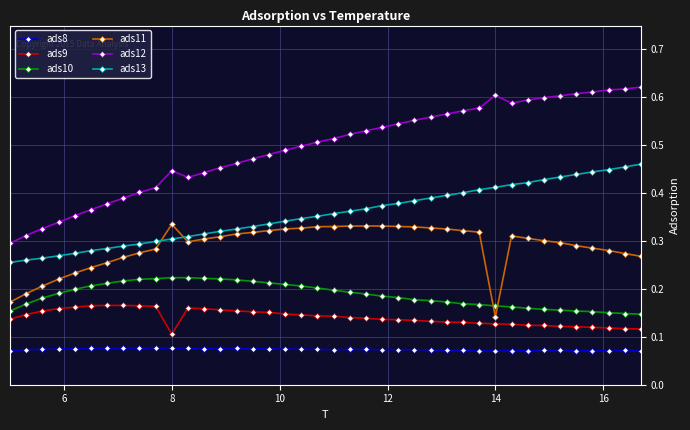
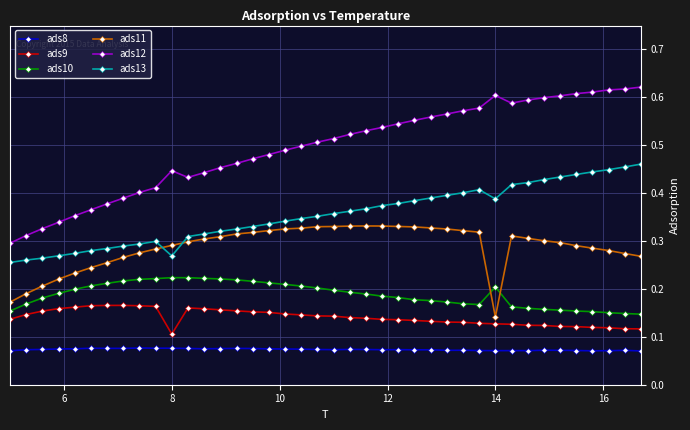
  {
    "ads8": {
      "8": 0.08,
      "14": 0.07
    },
    "ads9": {
      "8": 0.11,
      "14": 0.13
    },
    "ads10": {
      "8": 0.22,
-     "14": 0.16
+     "14": 0.20
    },
    "ads11": {
-     "8": 0.33,
+     "8": 0.29,
      "14": 0.14
    },
    "ads12": {
      "8": 0.45,
      "14": 0.60
    },
    "ads13": {
-     "8": 0.30,
-     "14": 0.41
+     "8": 0.27,
+     "14": 0.39
    }
  }
